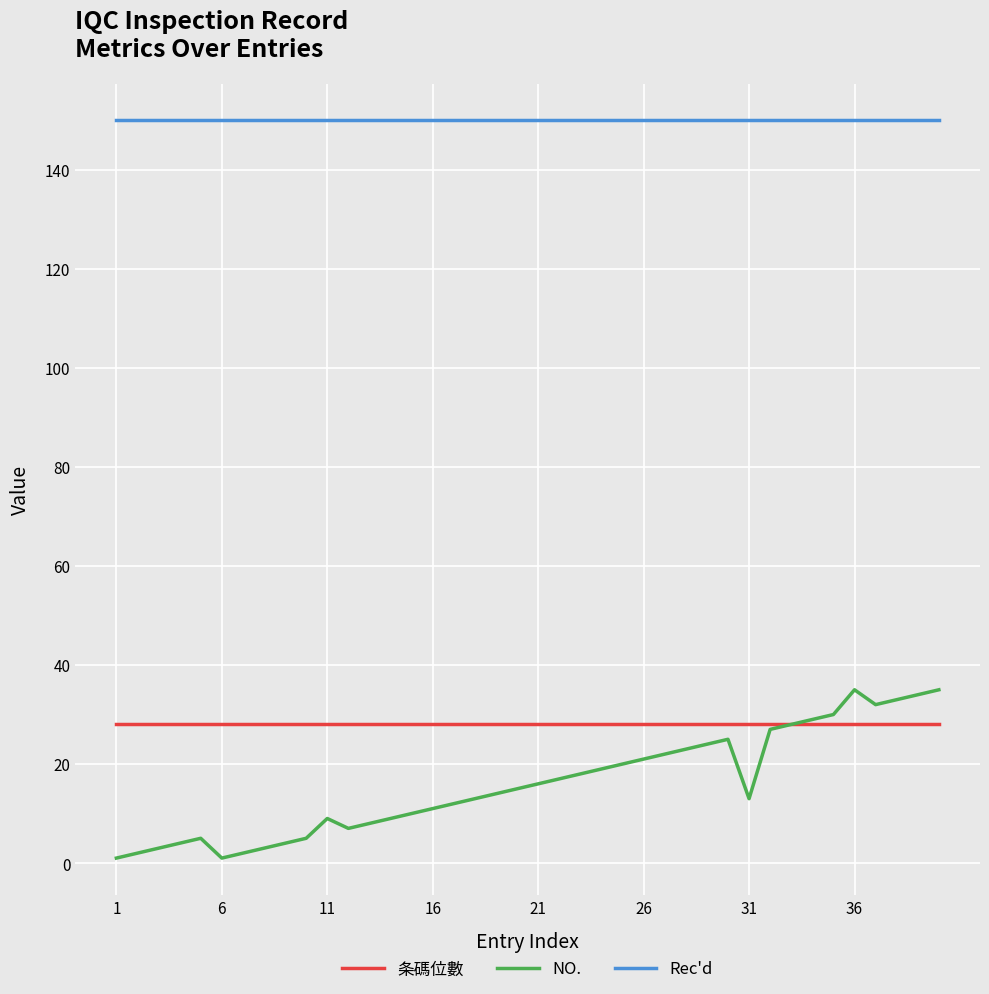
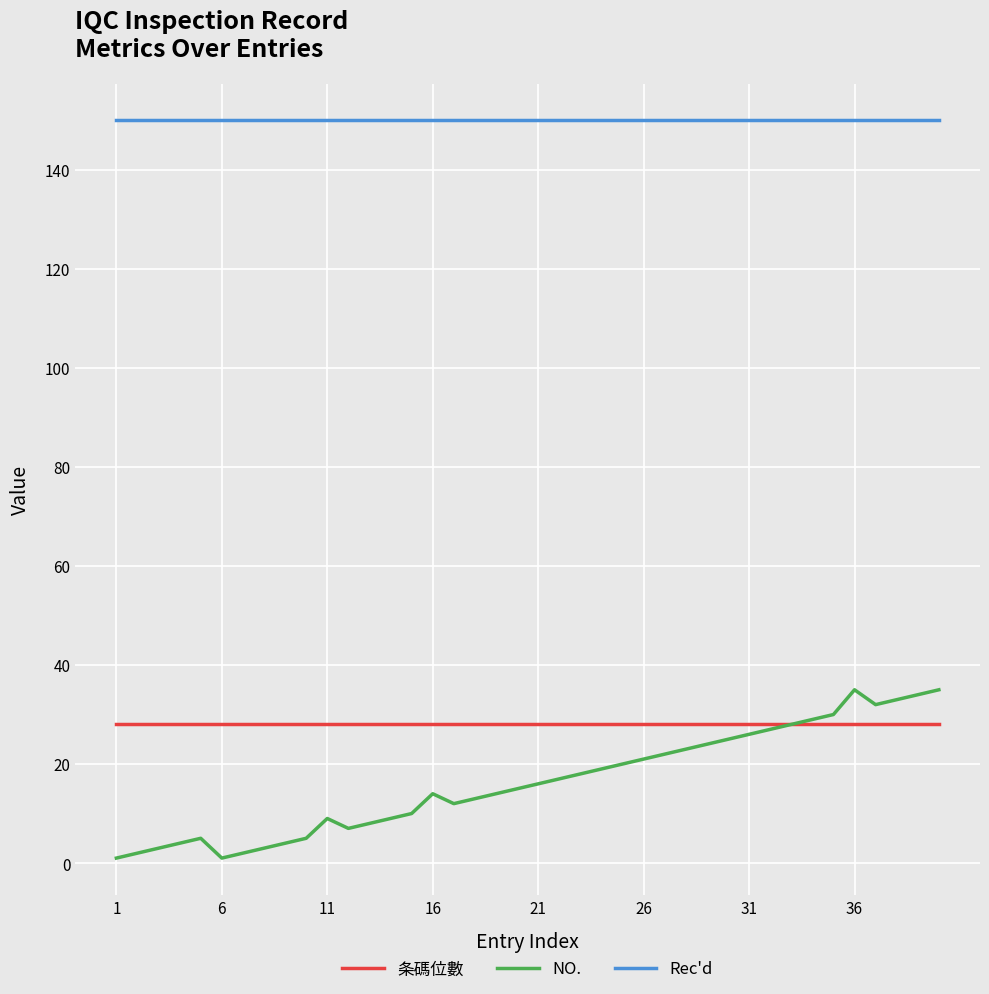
  {
    "条碼位數": {
      "1": 28,
      "6": 28,
      "11": 28,
      "16": 28,
      "21": 28,
      "26": 28,
      "31": 28,
      "36": 28
    },
    "NO.": {
      "1": 1,
      "6": 1,
      "11": 9,
-     "16": 11,
+     "16": 14,
      "21": 16,
      "26": 21,
-     "31": 13,
+     "31": 26,
      "36": 35
    },
    "Rec'd": {
      "1": 150,
      "6": 150,
      "11": 150,
      "16": 150,
      "21": 150,
      "26": 150,
      "31": 150,
      "36": 150
    }
  }
